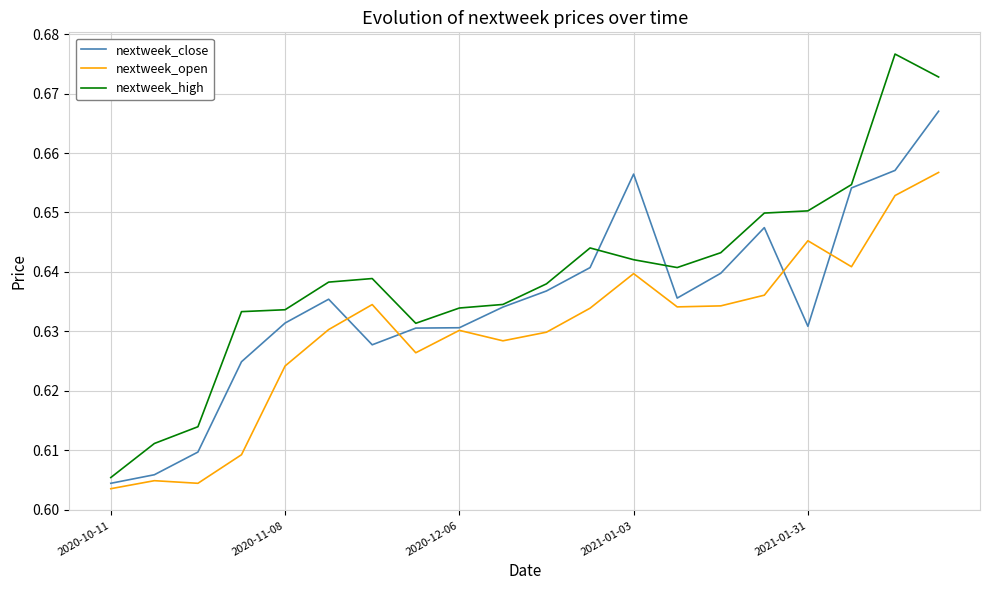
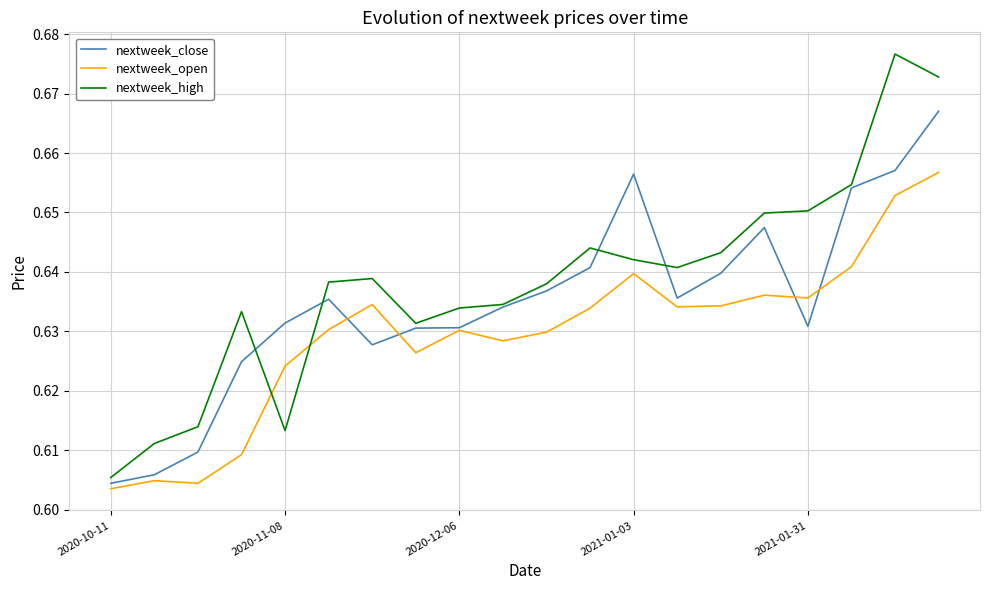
  {
    "nextweek_close": {
      "2020-10-11": 0.604,
      "2020-11-08": 0.631,
      "2020-12-06": 0.631,
      "2021-01-03": 0.656,
      "2021-01-31": 0.631
    },
    "nextweek_open": {
      "2020-10-11": 0.604,
      "2020-11-08": 0.624,
      "2020-12-06": 0.630,
      "2021-01-03": 0.640,
-     "2021-01-31": 0.645
+     "2021-01-31": 0.636
    },
    "nextweek_high": {
      "2020-10-11": 0.605,
-     "2020-11-08": 0.634,
+     "2020-11-08": 0.613,
      "2020-12-06": 0.634,
      "2021-01-03": 0.642,
      "2021-01-31": 0.650
    }
  }
